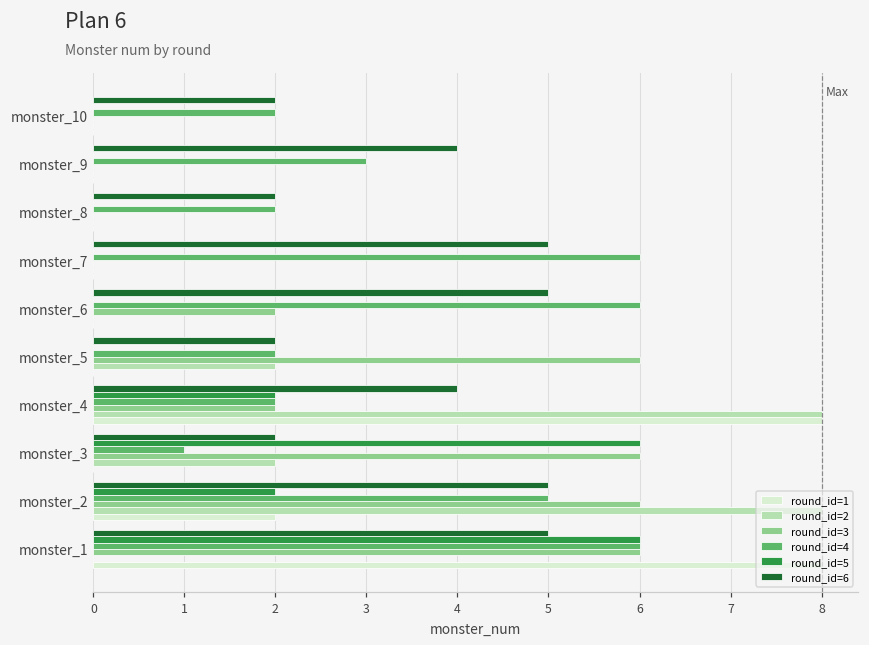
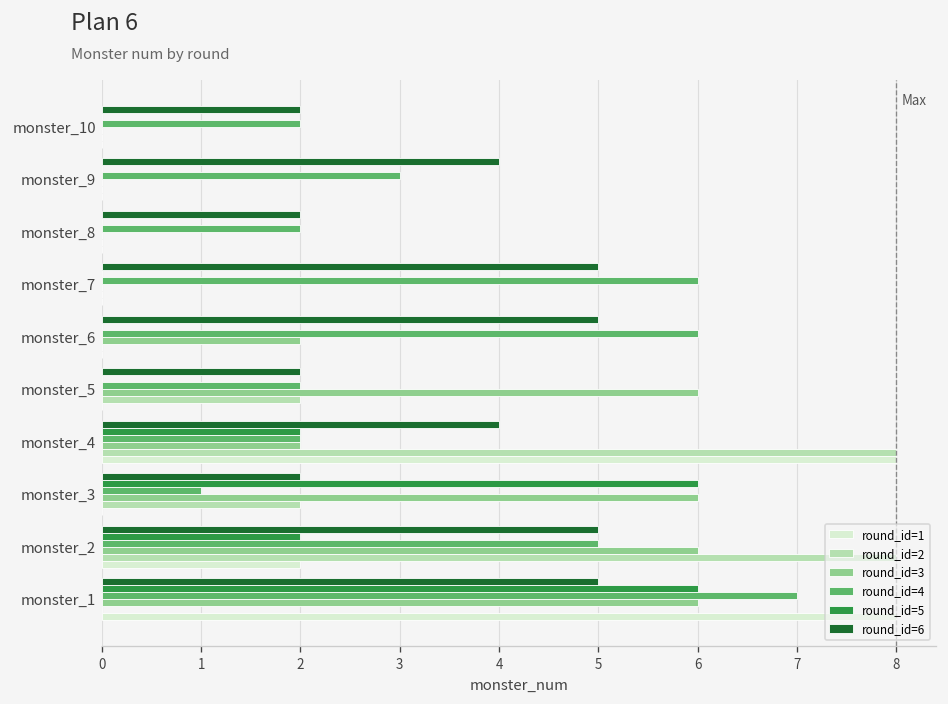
  {
    "round_id=4": {
      "monster_10": 2,
      "monster_9": 3,
      "monster_8": 2,
      "monster_7": 6,
      "monster_6": 6,
      "monster_5": 2,
      "monster_4": 2,
      "monster_3": 1,
      "monster_2": 5,
-     "monster_1": 6
+     "monster_1": 7
    }
  }
